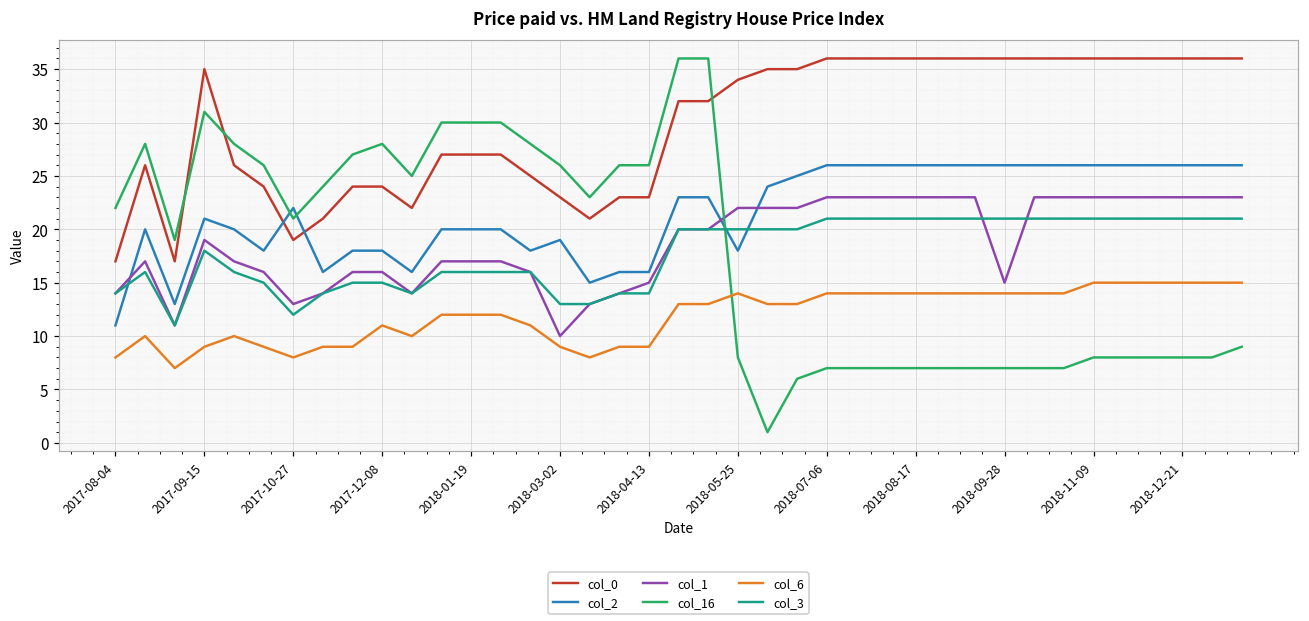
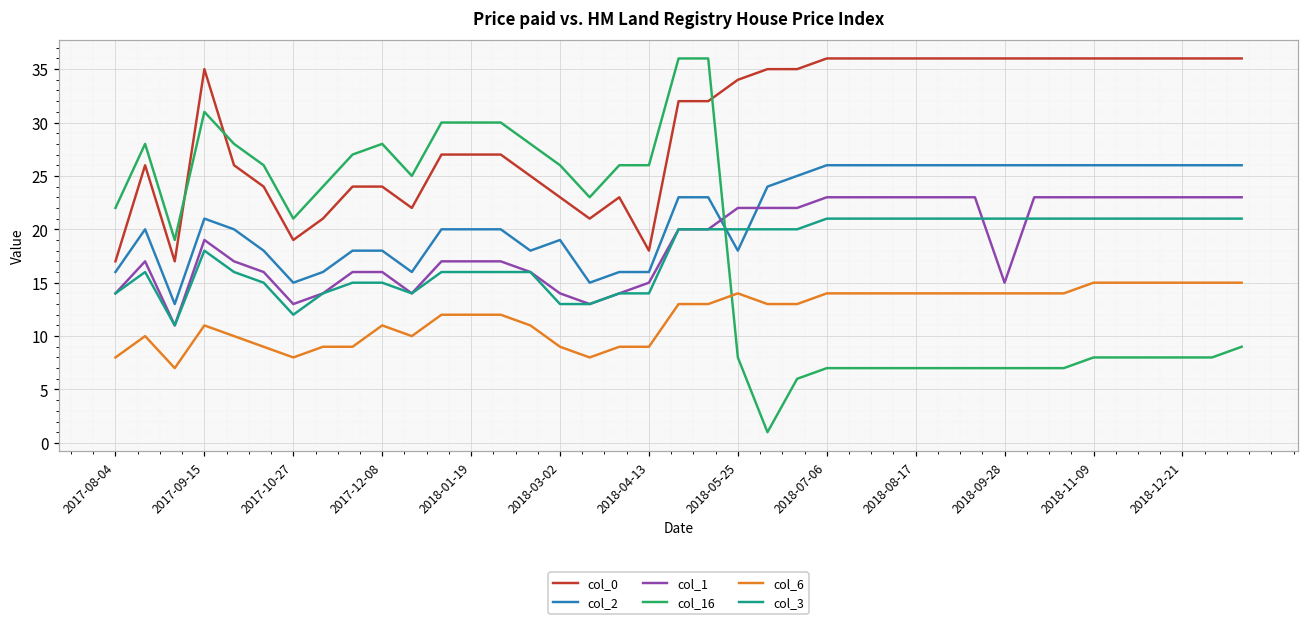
  {
    "col_0": {
      "2017-08-04": 17,
      "2017-09-15": 35,
      "2017-10-27": 19,
      "2017-12-08": 24,
      "2018-01-19": 27,
      "2018-03-02": 23,
-     "2018-04-13": 23,
+     "2018-04-13": 18,
      "2018-05-25": 34,
      "2018-07-06": 36,
      "2018-08-17": 36,
      "2018-09-28": 36,
      "2018-11-09": 36,
      "2018-12-21": 36
    },
    "col_2": {
-     "2017-08-04": 11,
+     "2017-08-04": 16,
      "2017-09-15": 21,
-     "2017-10-27": 22,
+     "2017-10-27": 15,
      "2017-12-08": 18,
      "2018-01-19": 20,
      "2018-03-02": 19,
      "2018-04-13": 16,
      "2018-05-25": 18,
      "2018-07-06": 26,
      "2018-08-17": 26,
      "2018-09-28": 26,
      "2018-11-09": 26,
      "2018-12-21": 26
    },
    "col_1": {
      "2017-09-15": 19,
      "2017-10-27": 13,
      "2017-12-08": 16,
      "2018-01-19": 17,
-     "2018-03-02": 10,
+     "2018-03-02": 14,
      "2018-04-13": 15,
      "2018-05-25": 22,
      "2018-07-06": 23,
      "2018-08-17": 23,
      "2018-09-28": 15,
      "2018-11-09": 23,
      "2018-12-21": 23
    },
    "col_6": {
      "2017-08-04": 8,
-     "2017-09-15": 9,
+     "2017-09-15": 11,
      "2017-10-27": 8,
      "2017-12-08": 11,
      "2018-01-19": 12,
      "2018-03-02": 9,
      "2018-04-13": 9,
      "2018-05-25": 14,
      "2018-07-06": 14,
      "2018-08-17": 14,
      "2018-09-28": 14,
      "2018-11-09": 15,
      "2018-12-21": 15
    }
  }
